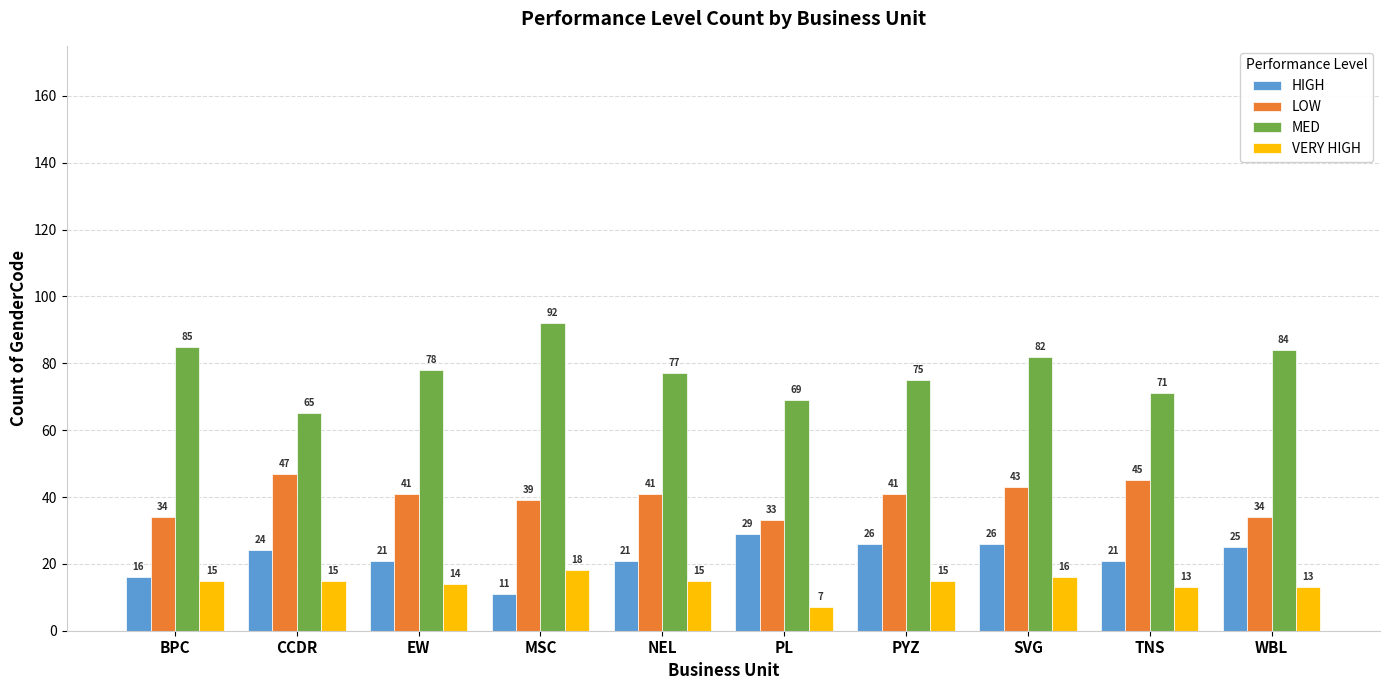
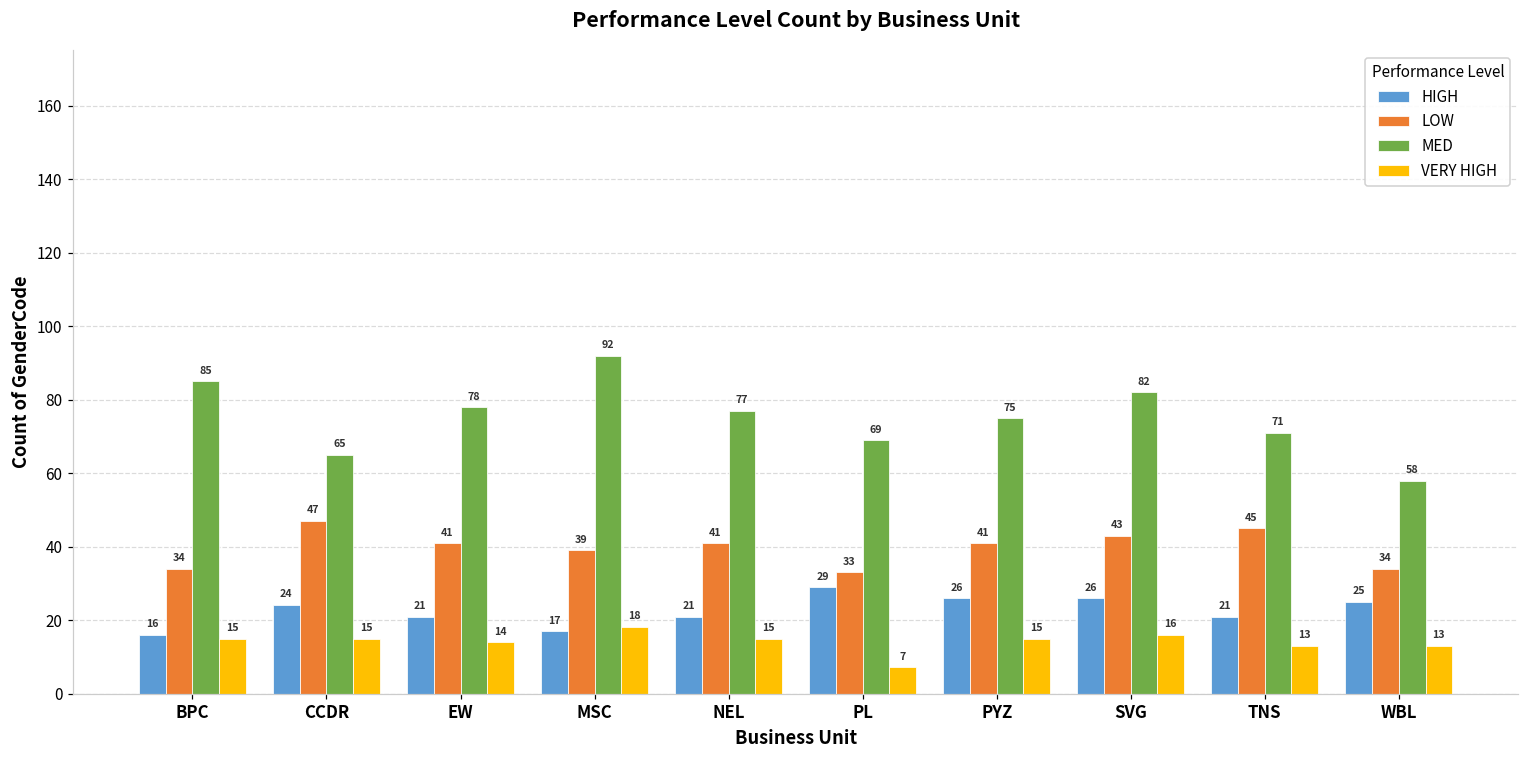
  {
    "HIGH": {
      "BPC": 16,
      "CCDR": 24,
      "EW": 21,
-     "MSC": 11,
+     "MSC": 17,
      "NEL": 21,
      "PL": 29,
      "PYZ": 26,
      "SVG": 26,
      "TNS": 21,
      "WBL": 25
    },
    "LOW": {
      "BPC": 34,
      "CCDR": 47,
      "EW": 41,
      "MSC": 39,
      "NEL": 41,
      "PL": 33,
      "PYZ": 41,
      "SVG": 43,
      "TNS": 45,
      "WBL": 34
    },
    "MED": {
      "BPC": 85,
      "CCDR": 65,
      "EW": 78,
      "MSC": 92,
      "NEL": 77,
      "PL": 69,
      "PYZ": 75,
      "SVG": 82,
      "TNS": 71,
-     "WBL": 84
+     "WBL": 58
    },
    "VERY HIGH": {
      "BPC": 15,
      "CCDR": 15,
      "EW": 14,
      "MSC": 18,
      "NEL": 15,
      "PL": 7,
      "PYZ": 15,
      "SVG": 16,
      "TNS": 13,
      "WBL": 13
    }
  }
